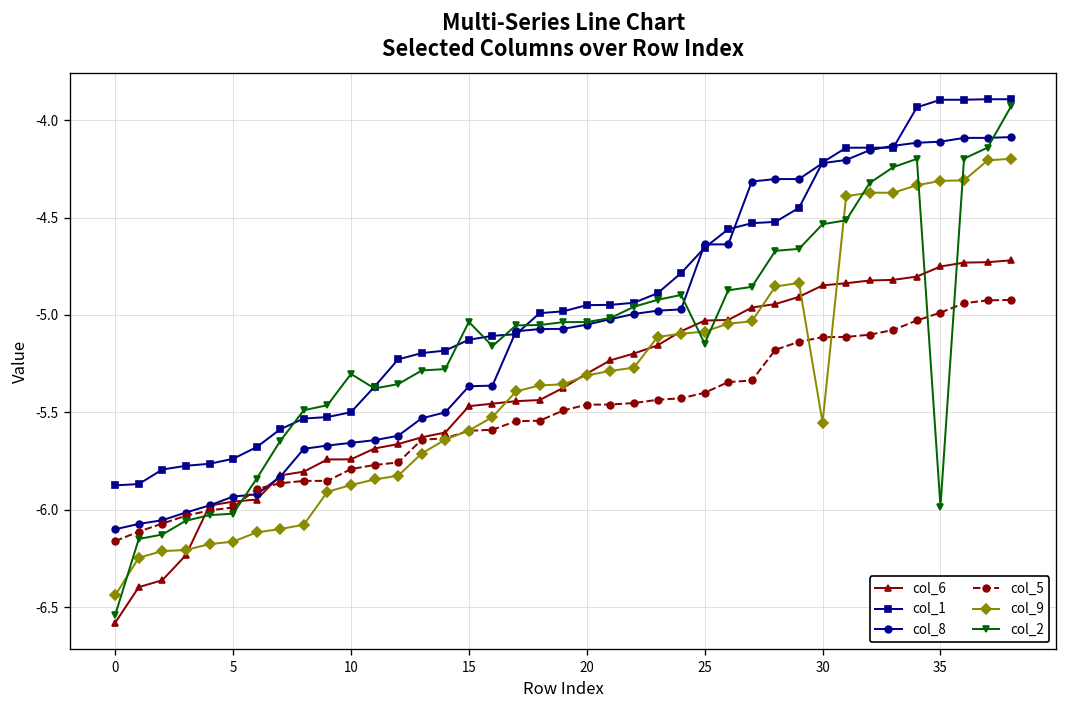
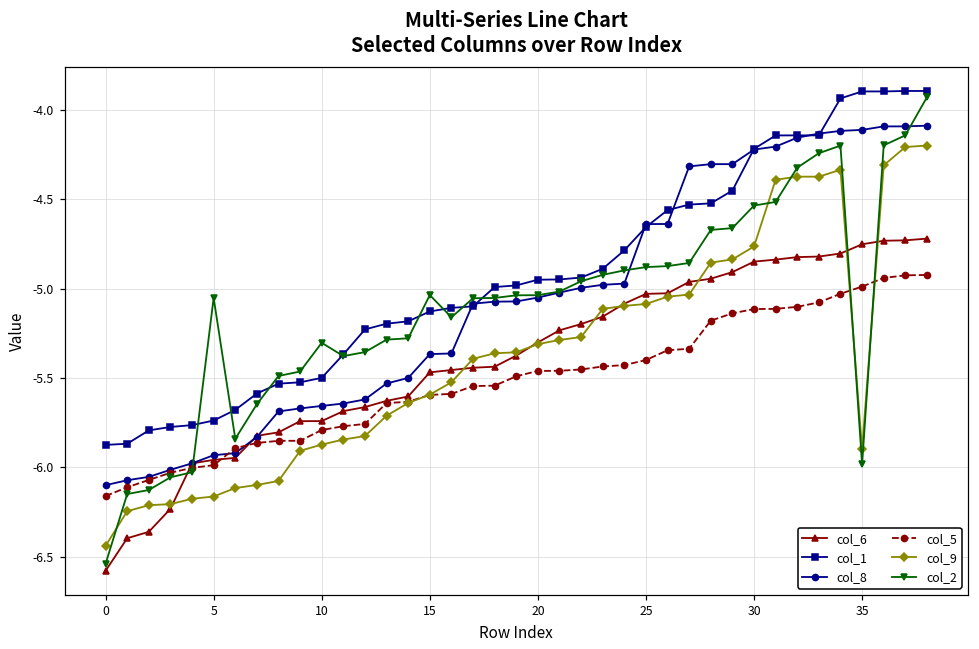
  {
    "col_9": {
      "0": -6.44,
      "5": -6.16,
      "10": -5.87,
      "25": -5.09,
-     "30": -5.55,
-     "35": -4.31
+     "30": -4.76,
+     "35": -5.90
    },
    "col_2": {
      "0": -6.54,
-     "5": -6.02,
+     "5": -5.05,
      "10": -5.30,
      "15": -5.04,
-     "25": -5.15,
+     "25": -4.88,
      "30": -4.53,
      "35": -5.98
    }
  }
